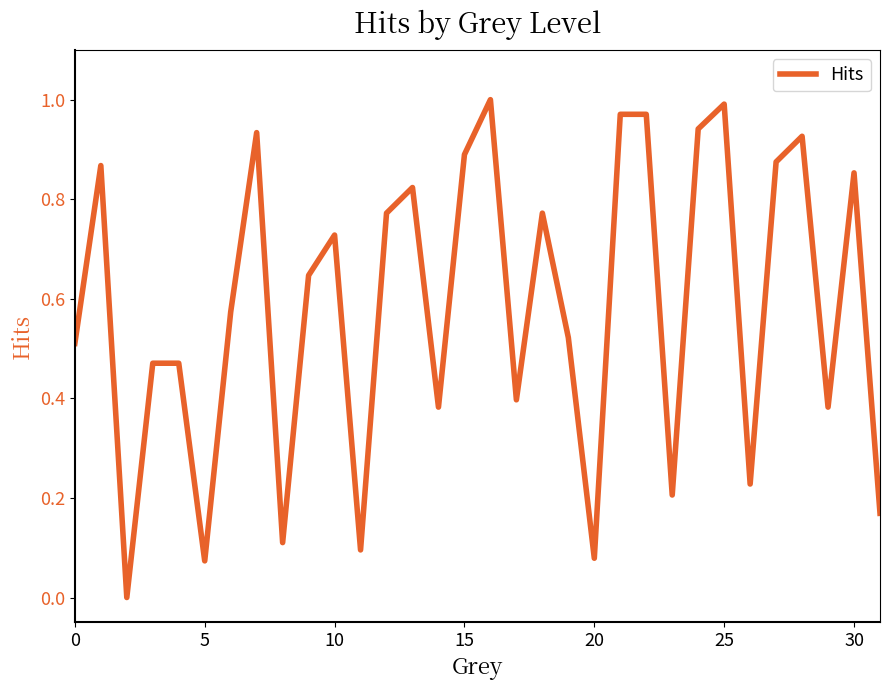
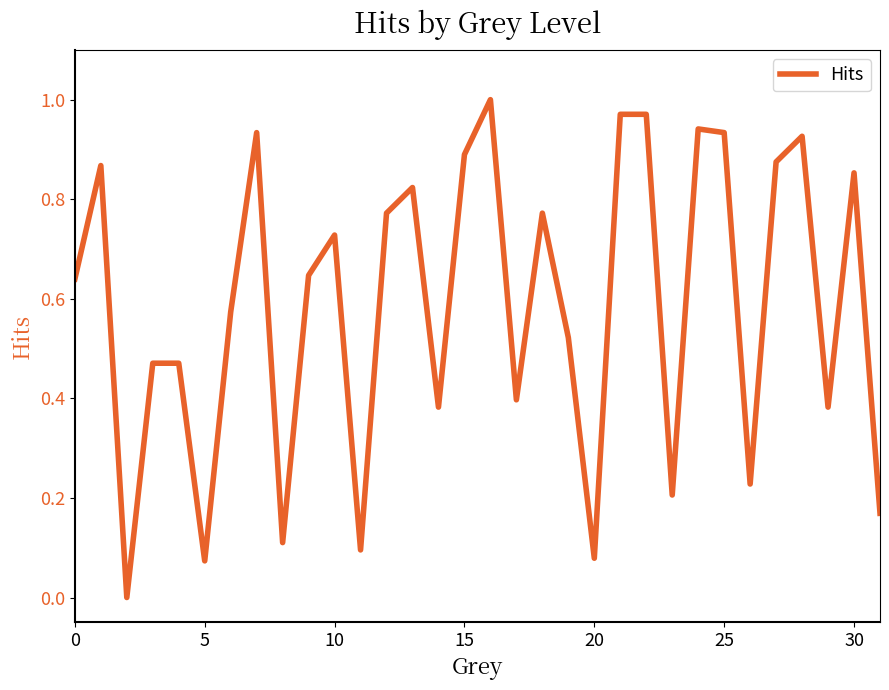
  {
-   "0": 0.51,
+   "0": 0.64,
    "5": 0.07,
    "10": 0.73,
    "15": 0.89,
    "20": 0.08,
-   "25": 0.99,
+   "25": 0.93,
    "30": 0.85
  }
